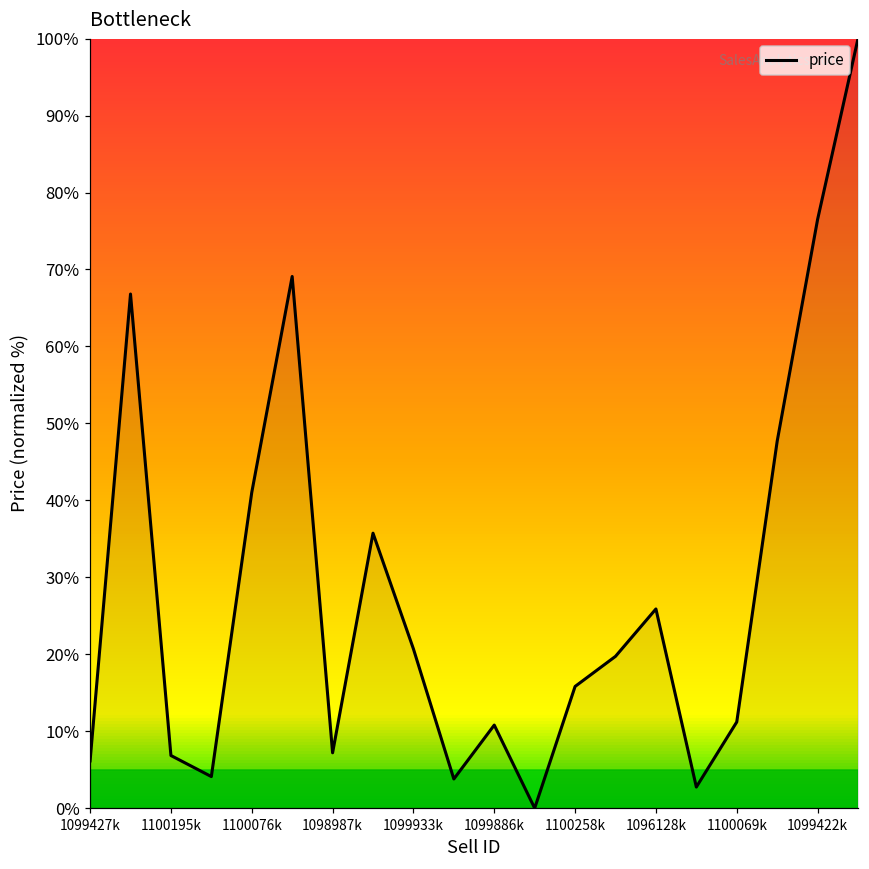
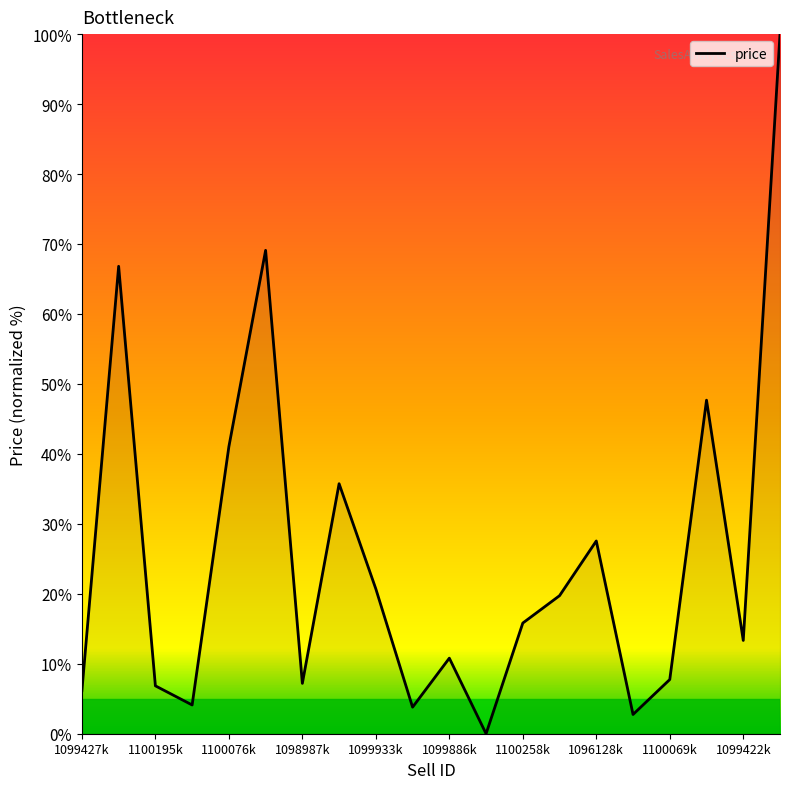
  {
    "1099427k": "6%",
    "1100195k": "7%",
    "1100076k": "41%",
    "1098987k": "7%",
    "1099933k": "21%",
    "1099886k": "11%",
    "1100258k": "16%",
-   "1096128k": "26%",
-   "1100069k": "11%",
-   "1099422k": "76%"
+   "1096128k": "28%",
+   "1100069k": "8%",
+   "1099422k": "13%"
  }
